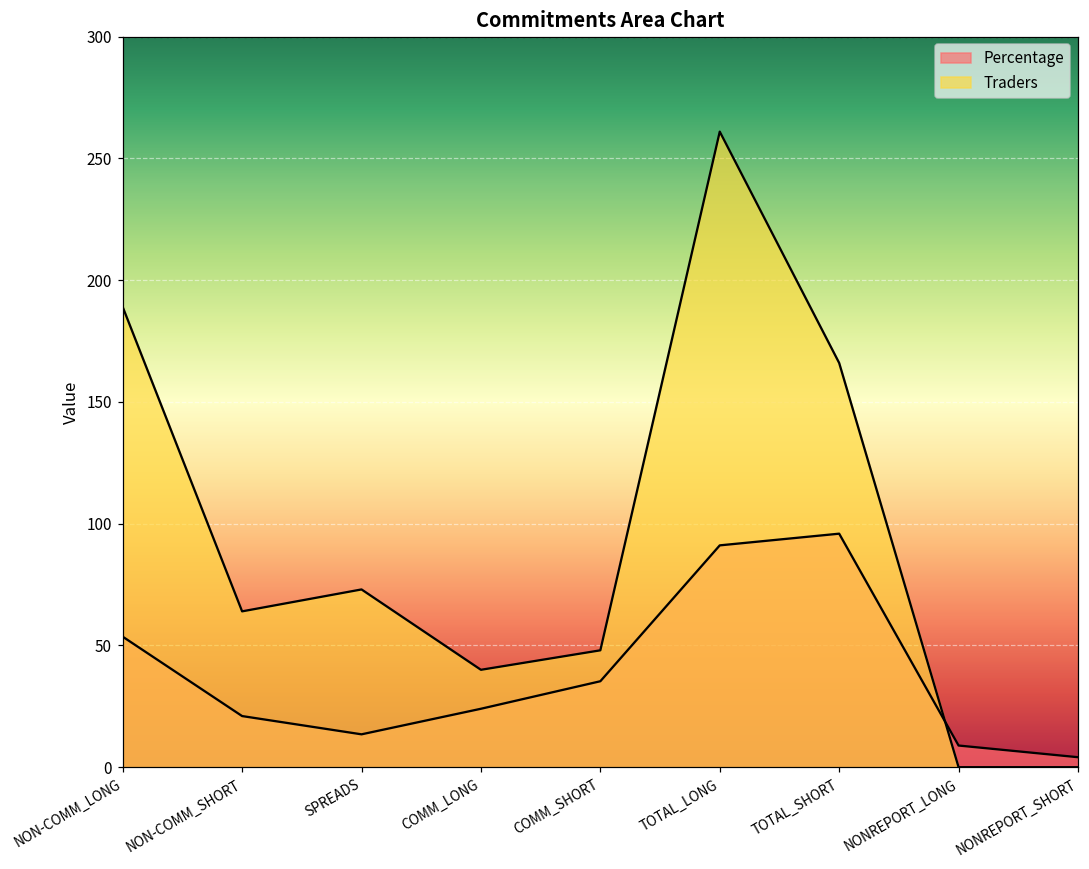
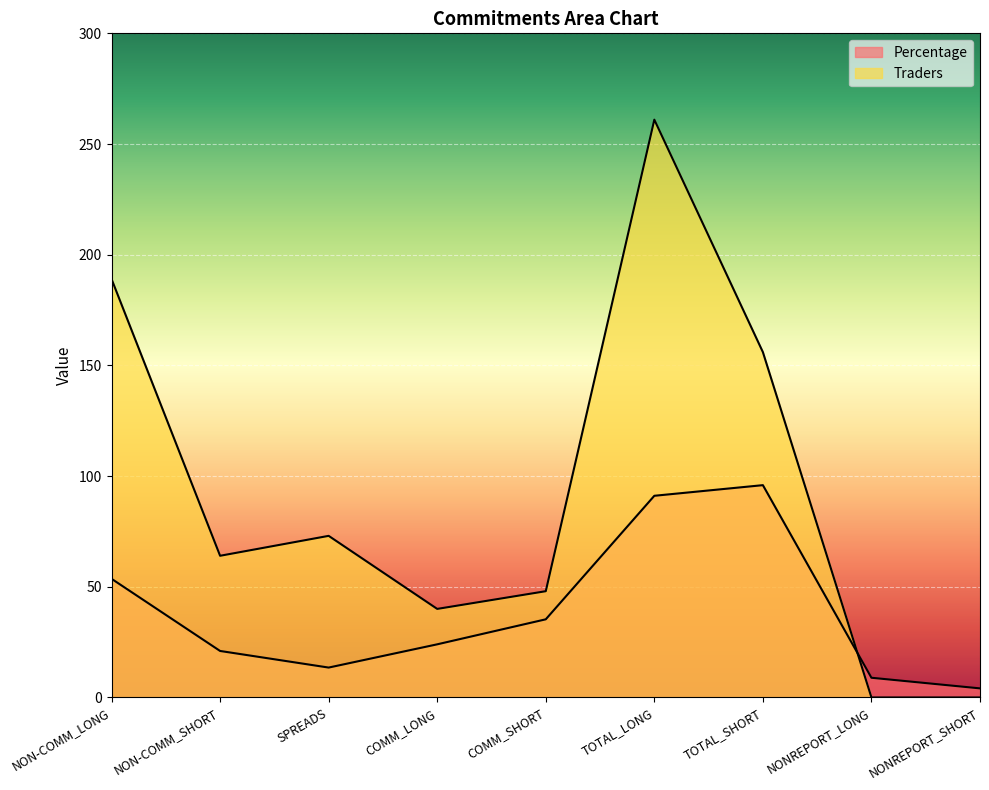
  {
    "Percentage": {
      "NON-COMM_LONG": 54,
      "NON-COMM_SHORT": 21,
      "SPREADS": 14,
      "COMM_LONG": 24,
      "COMM_SHORT": 35,
      "TOTAL_LONG": 91,
      "TOTAL_SHORT": 96,
      "NONREPORT_LONG": 9,
      "NONREPORT_SHORT": 4
    },
    "Traders": {
      "NON-COMM_LONG": 189,
      "NON-COMM_SHORT": 64,
      "SPREADS": 73,
      "COMM_LONG": 40,
      "COMM_SHORT": 48,
      "TOTAL_LONG": 261,
-     "TOTAL_SHORT": 166,
+     "TOTAL_SHORT": 156,
      "NONREPORT_LONG": 0,
      "NONREPORT_SHORT": 0
    }
  }
